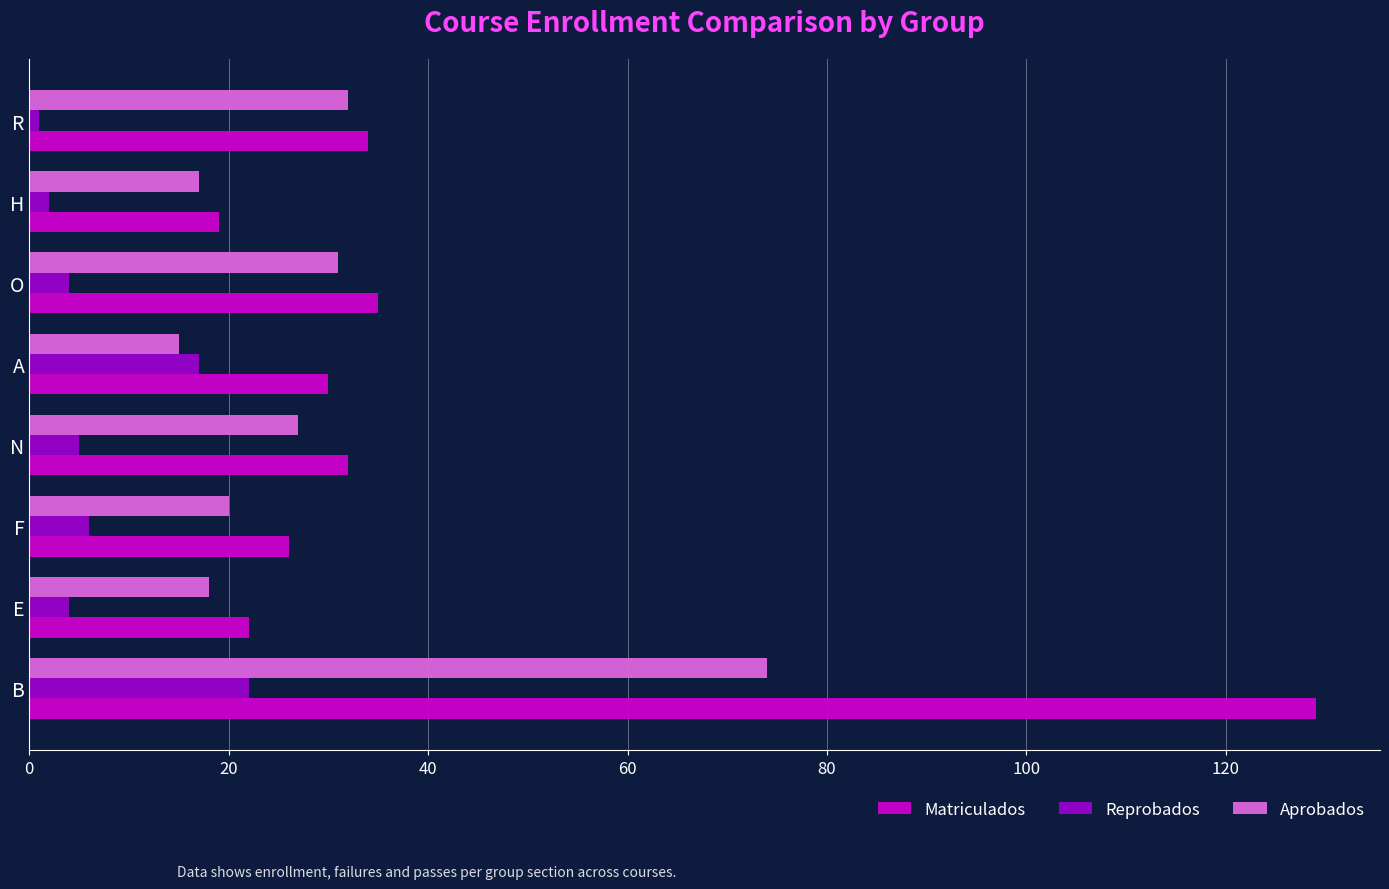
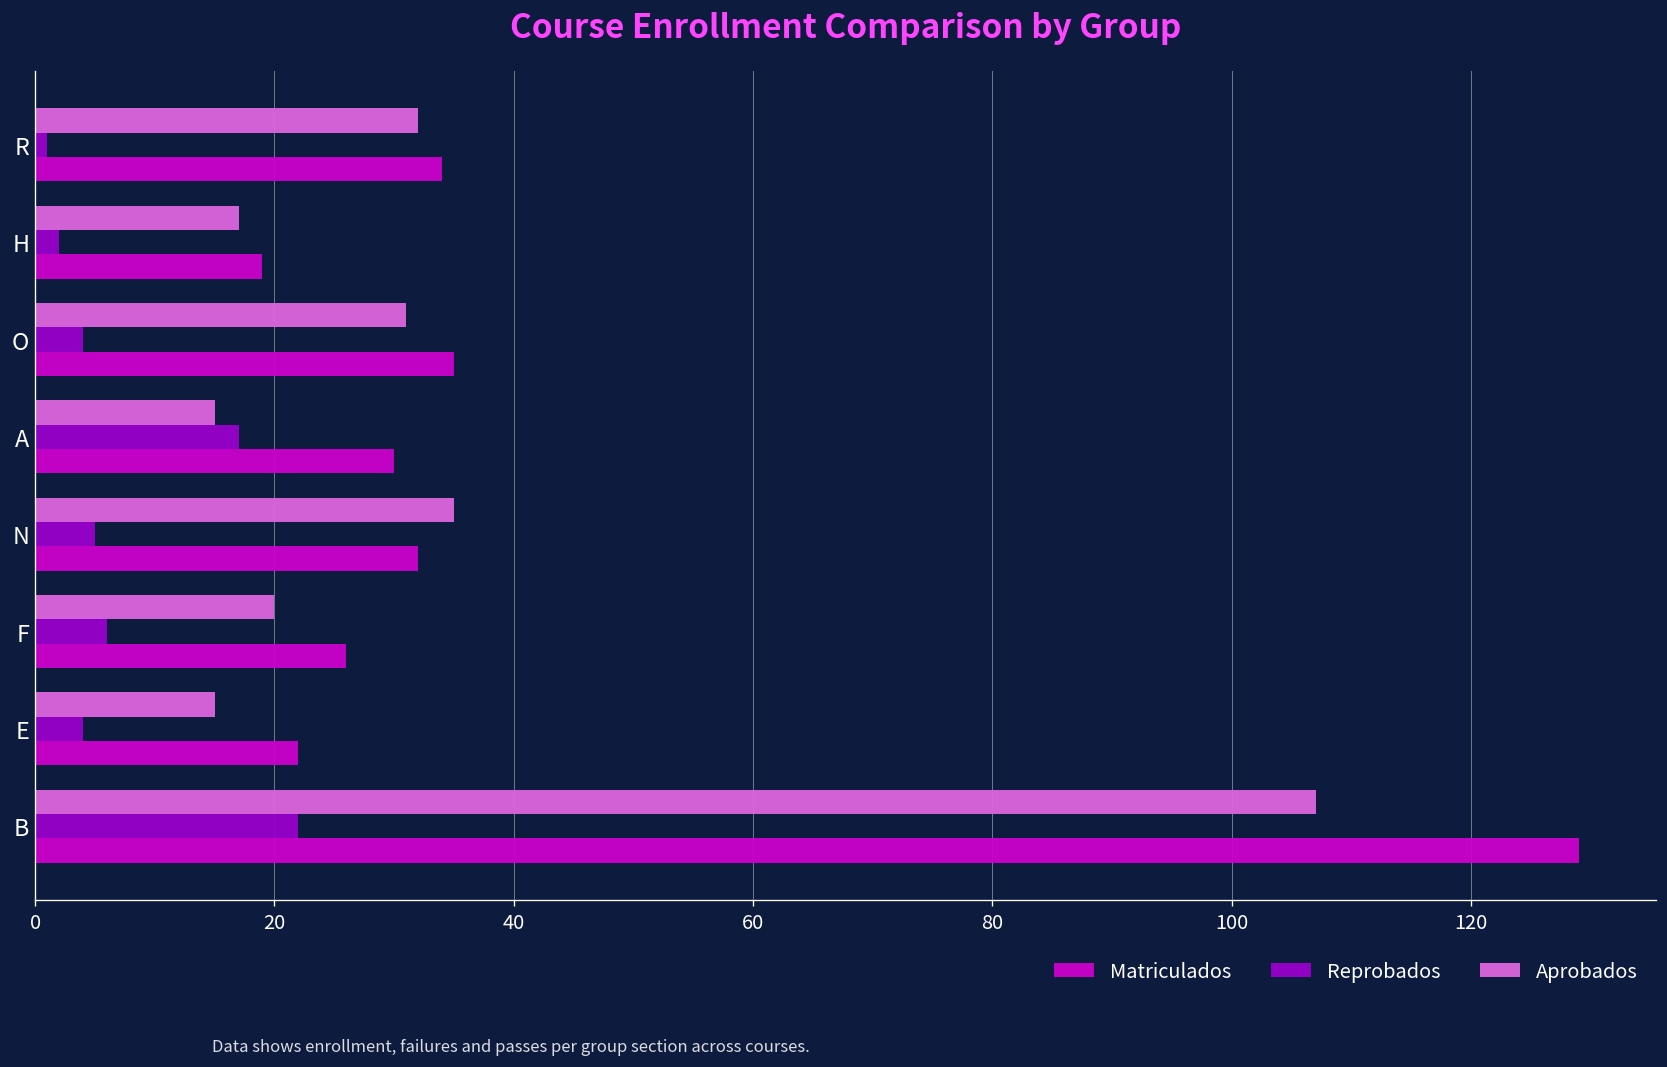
  {
    "Aprobados": {
      "R": 32,
      "H": 17,
      "O": 31,
      "A": 15,
-     "N": 27,
+     "N": 35,
      "F": 20,
-     "E": 18,
-     "B": 74
+     "E": 15,
+     "B": 107
    }
  }
